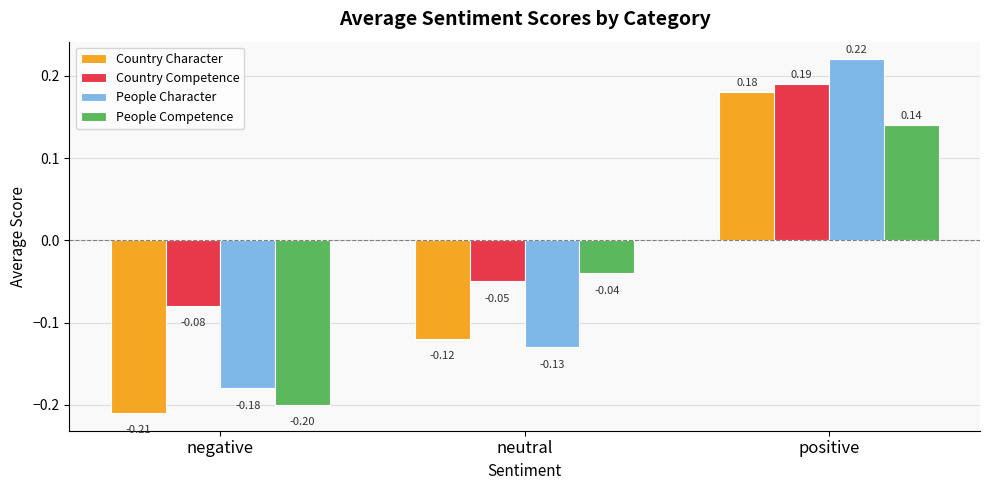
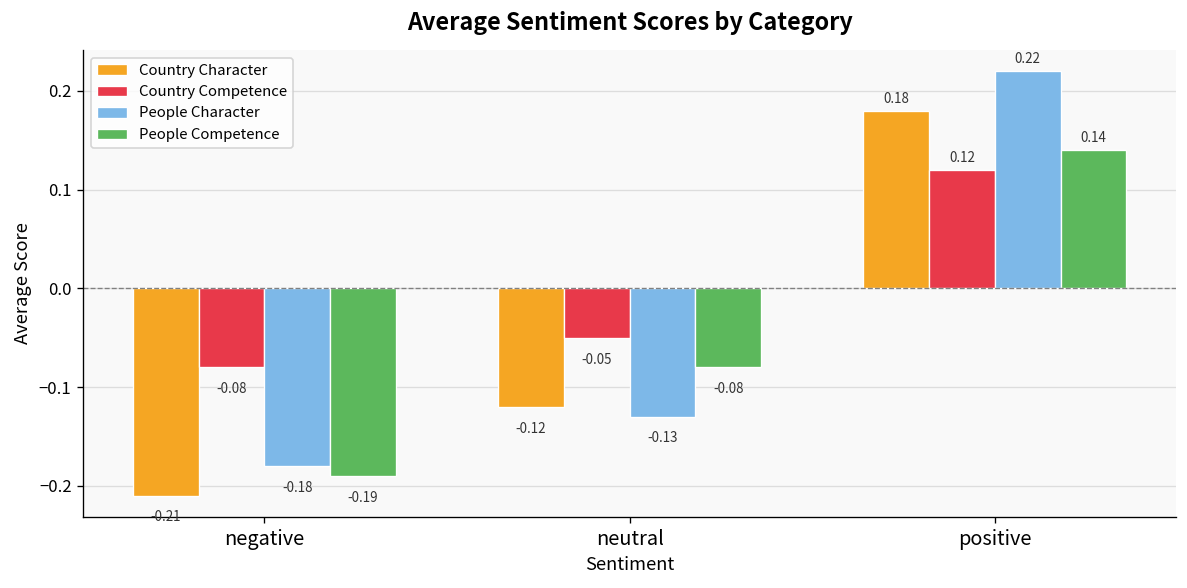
  {
    "Country Character": {
      "negative": -0.21,
      "neutral": -0.12,
      "positive": 0.18
    },
    "Country Competence": {
      "negative": -0.08,
      "neutral": -0.05,
-     "positive": 0.19
+     "positive": 0.12
    },
    "People Character": {
      "negative": -0.18,
      "neutral": -0.13,
      "positive": 0.22
    },
    "People Competence": {
-     "negative": -0.20,
-     "neutral": -0.04,
+     "negative": -0.19,
+     "neutral": -0.08,
      "positive": 0.14
    }
  }
